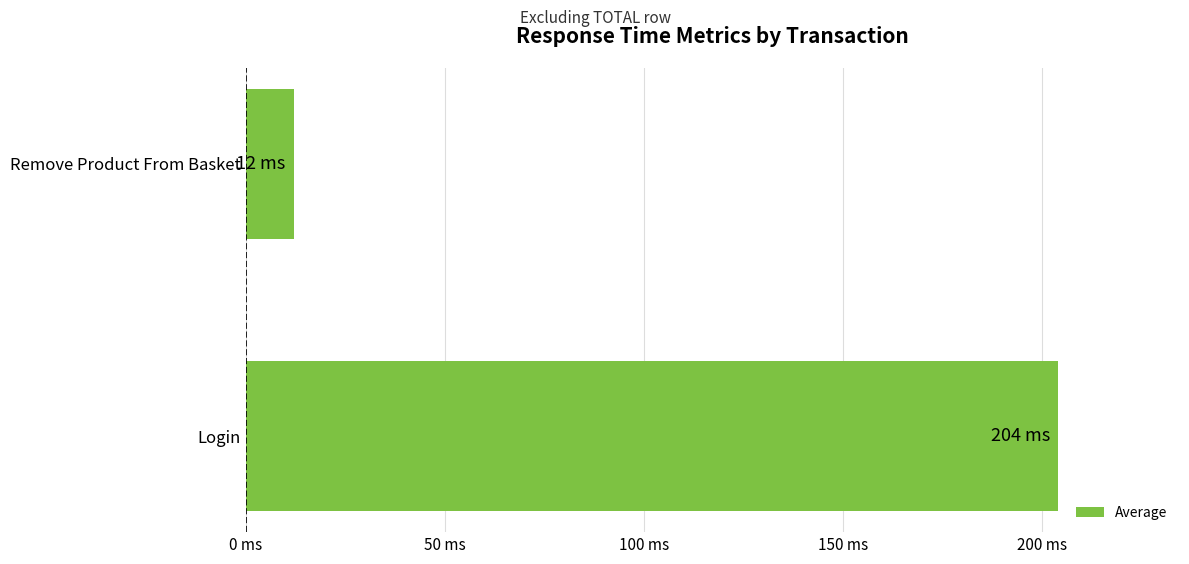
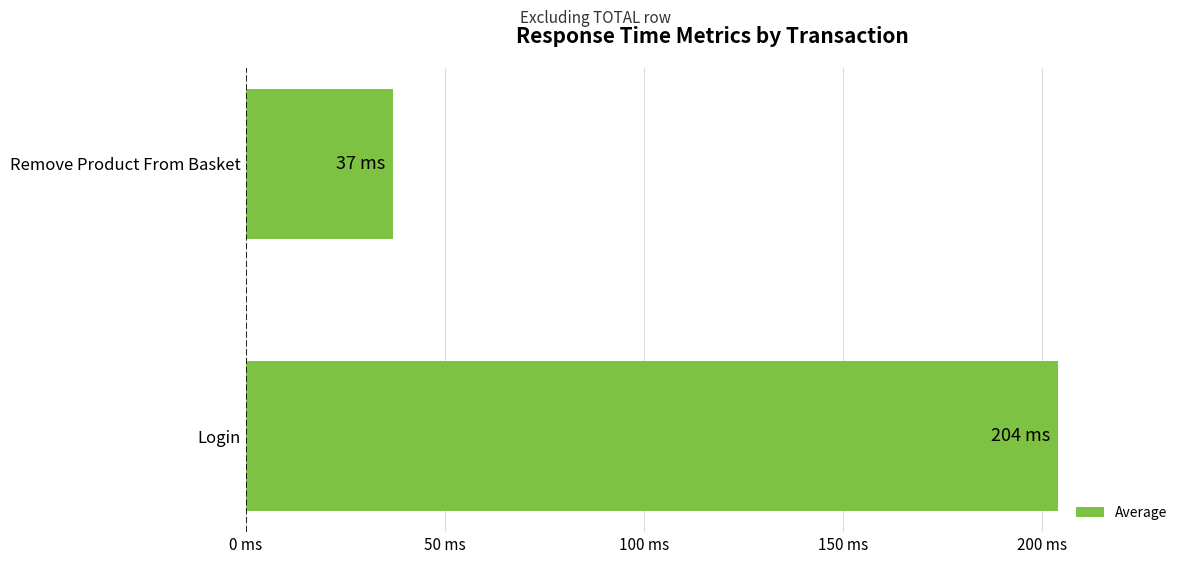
  {
-   "Remove Product From Basket": 12,
+   "Remove Product From Basket": 37,
    "Login": 204
  }
